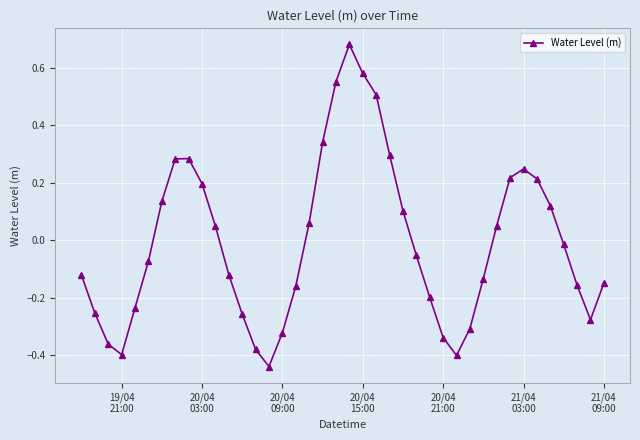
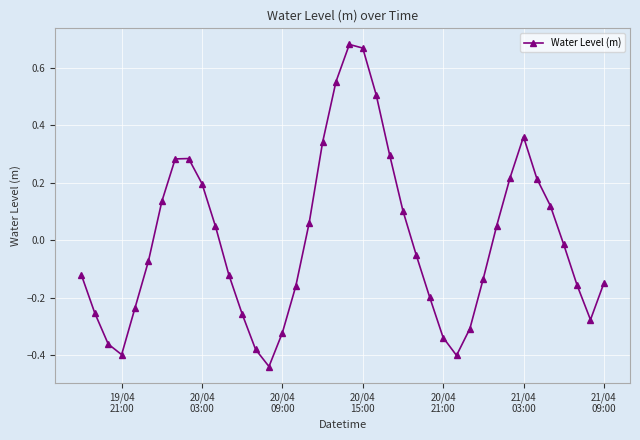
  {
    "19/04 21:00": -0.40,
    "20/04 03:00": 0.20,
    "20/04 09:00": -0.32,
-   "20/04 15:00": 0.58,
+   "20/04 15:00": 0.67,
    "20/04 21:00": -0.34,
-   "21/04 03:00": 0.25,
+   "21/04 03:00": 0.36,
    "21/04 09:00": -0.15
  }
